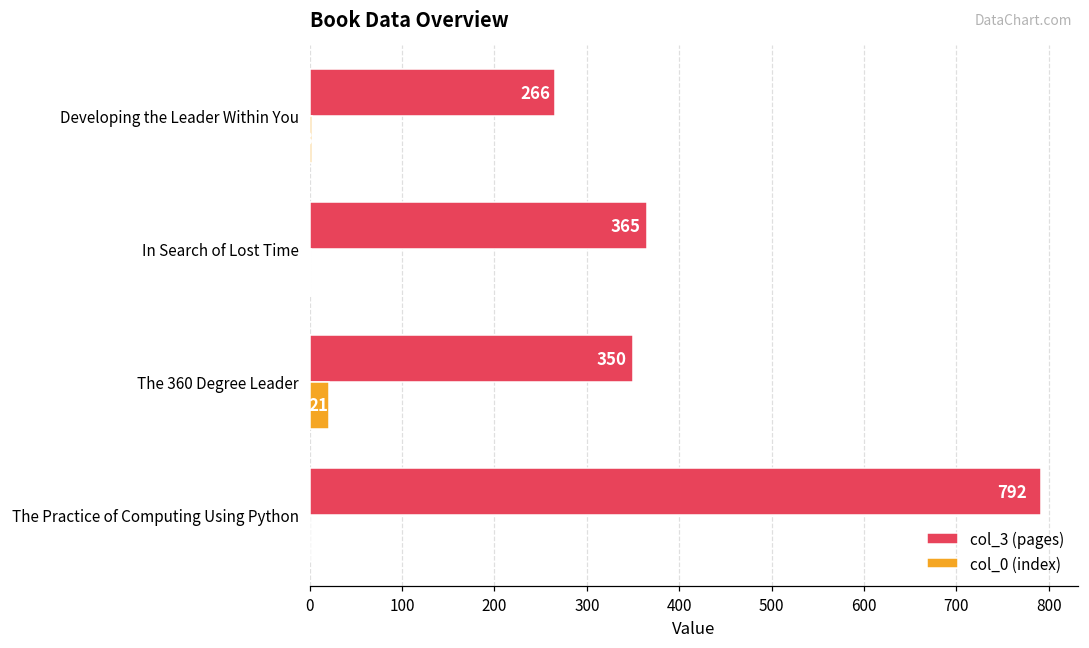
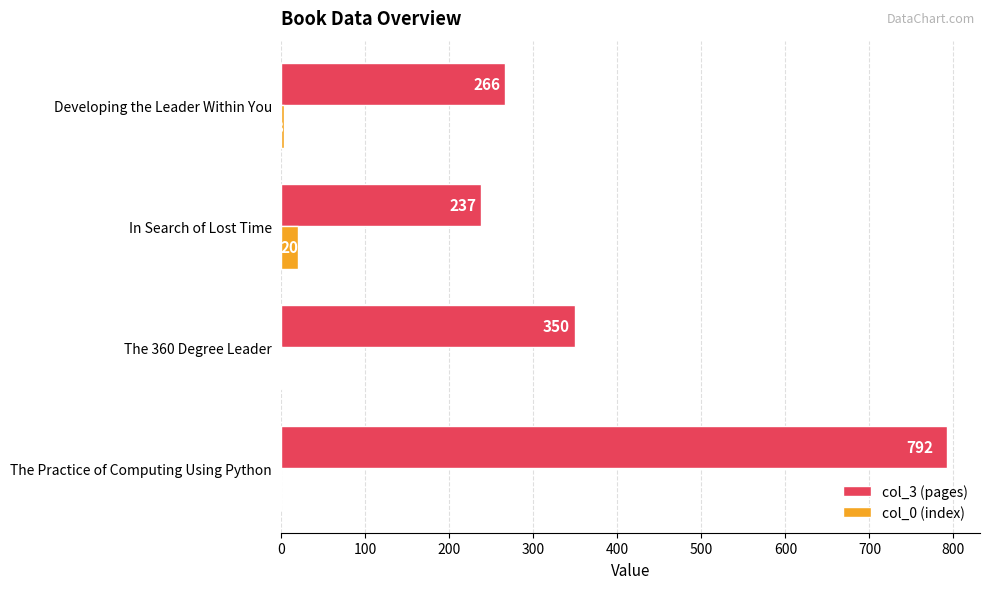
  {
    "col_3 (pages)": {
      "Developing the Leader Within You": 266,
-     "In Search of Lost Time": 365,
+     "In Search of Lost Time": 237,
      "The 360 Degree Leader": 350,
      "The Practice of Computing Using Python": 792
    },
    "col_0 (index)": {
      "Developing the Leader Within You": 0,
-     "In Search of Lost Time": 0,
-     "The 360 Degree Leader": 20,
+     "In Search of Lost Time": 20,
+     "The 360 Degree Leader": 0,
      "The Practice of Computing Using Python": 0
    }
  }
